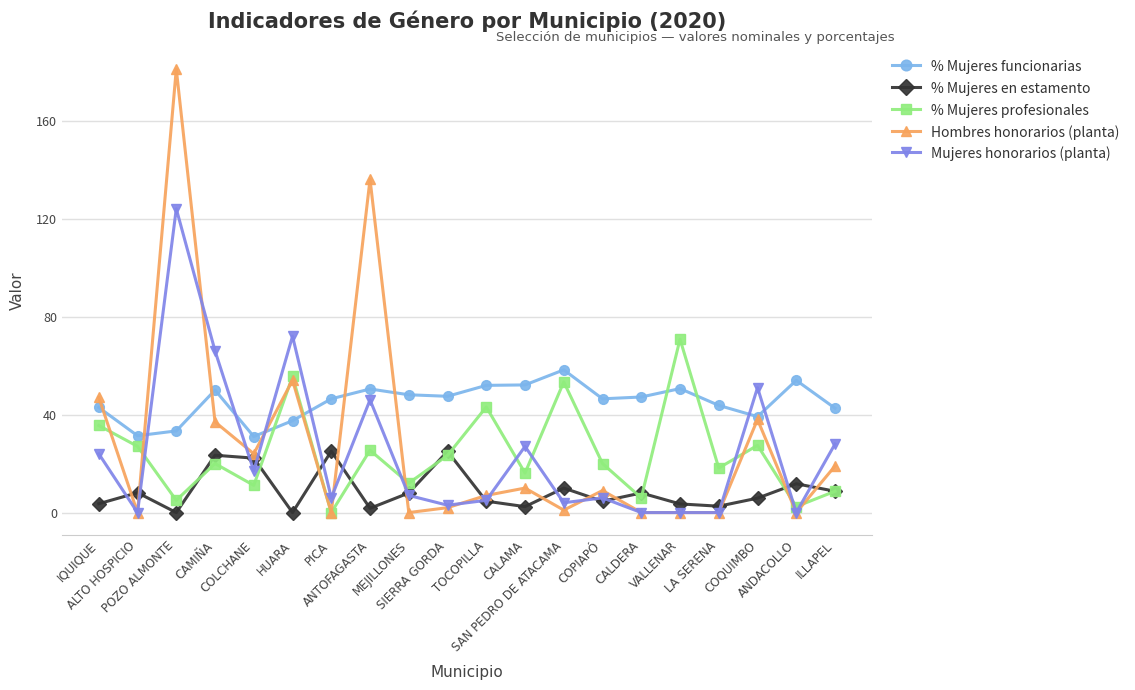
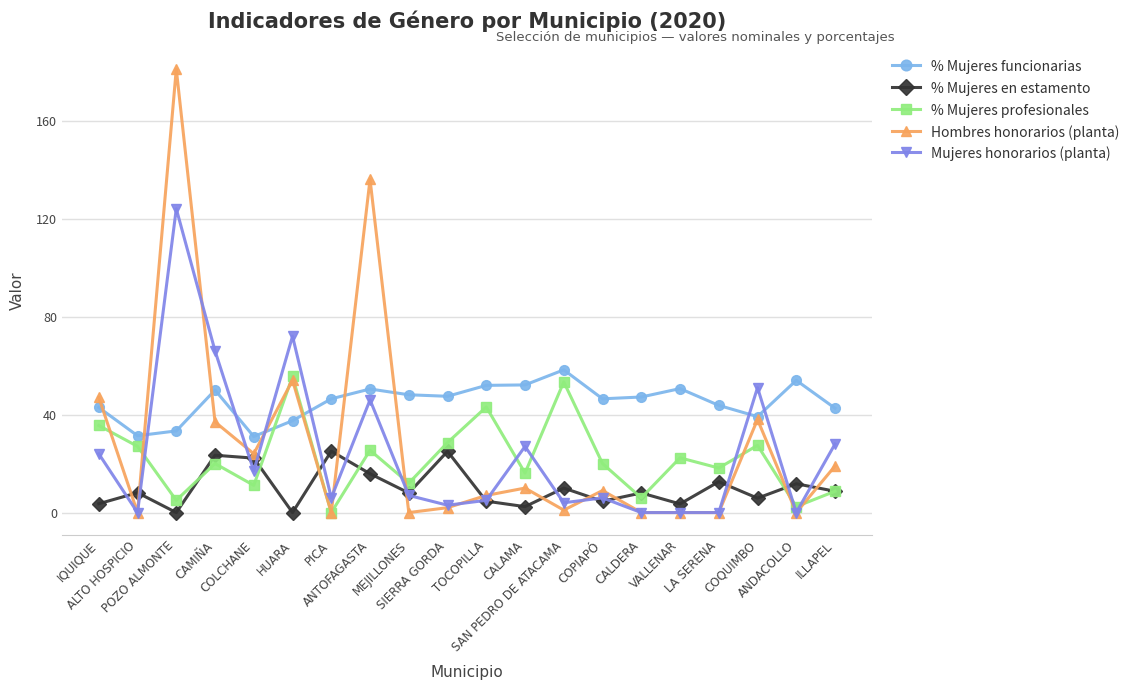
  {
    "% Mujeres en estamento": {
      "IQUIQUE": 4,
      "ALTO HOSPICIO": 8,
      "POZO ALMONTE": 0,
      "CAMIÑA": 23,
      "COLCHANE": 22,
      "HUARA": 0,
      "PICA": 25,
-     "ANTOFAGASTA": 2,
+     "ANTOFAGASTA": 16,
      "SIERRA GORDA": 25,
      "CALAMA": 2,
      "SAN PEDRO DE ATACAMA": 10,
      "COPIAPÓ": 5,
      "CALDERA": 8,
      "VALLENAR": 4,
-     "LA SERENA": 3,
+     "LA SERENA": 13,
      "COQUIMBO": 6,
      "ANDACOLLO": 12
    },
    "% Mujeres profesionales": {
      "IQUIQUE": 36,
      "ALTO HOSPICIO": 27,
      "POZO ALMONTE": 5,
      "CAMIÑA": 20,
      "COLCHANE": 11,
      "HUARA": 56,
      "ANTOFAGASTA": 25,
      "MEJILLONES": 12,
-     "SIERRA GORDA": 23,
+     "SIERRA GORDA": 29,
      "TOCOPILLA": 43,
      "CALAMA": 16,
      "SAN PEDRO DE ATACAMA": 53,
      "COPIAPÓ": 20,
      "CALDERA": 6,
-     "VALLENAR": 71,
+     "VALLENAR": 22,
      "LA SERENA": 18,
      "COQUIMBO": 27,
      "ANDACOLLO": 2
    },
    "Hombres honorarios (planta)": {
      "IQUIQUE": 47,
      "POZO ALMONTE": 181,
      "CAMIÑA": 37,
      "COLCHANE": 24,
      "HUARA": 54,
      "ANTOFAGASTA": 136,
      "MEJILLONES": 0,
      "TOCOPILLA": 7,
      "CALAMA": 10,
      "SAN PEDRO DE ATACAMA": 1,
      "COPIAPÓ": 9,
      "COQUIMBO": 38,
      "ILLAPEL": 19
    }
  }
